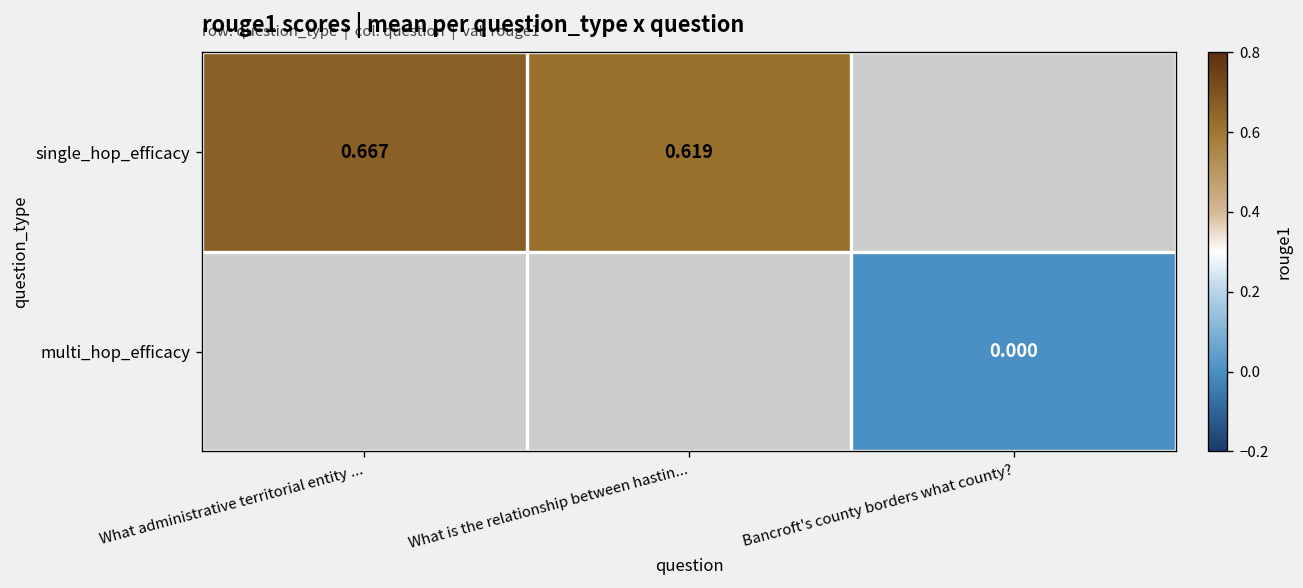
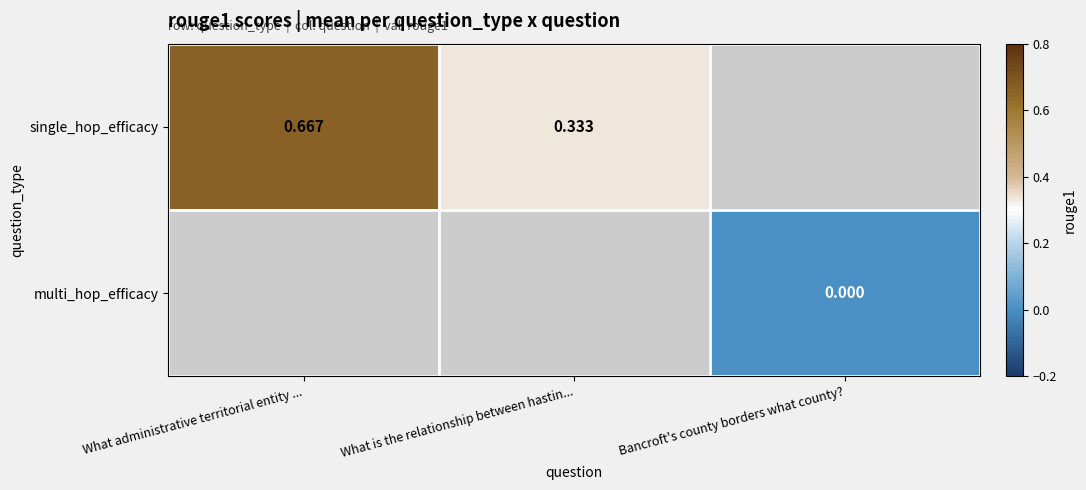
  {
    "single_hop_efficacy": {
      "What administrative territorial entity ...": 0.667,
-     "What is the relationship between hastin...": 0.619
+     "What is the relationship between hastin...": 0.333
    },
    "multi_hop_efficacy": {
      "Bancroft's county borders what county?": 0.000
    }
  }
